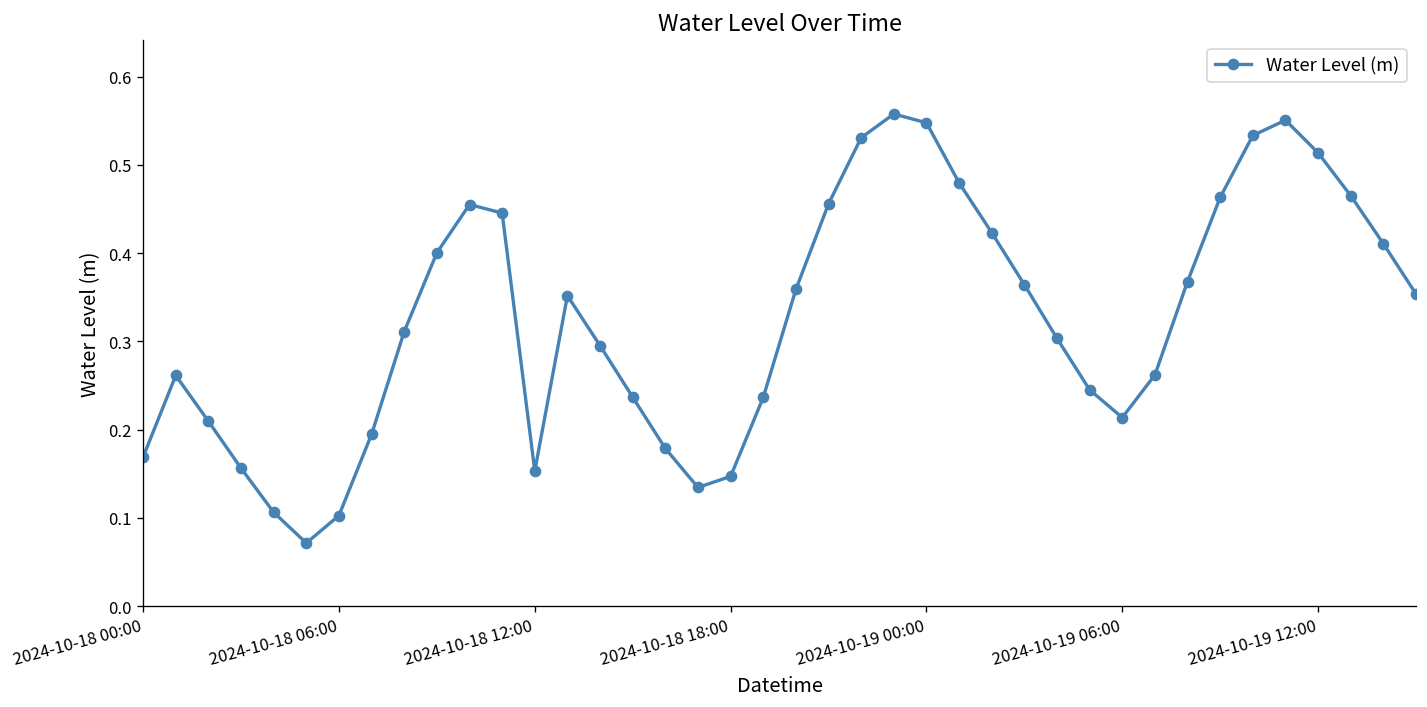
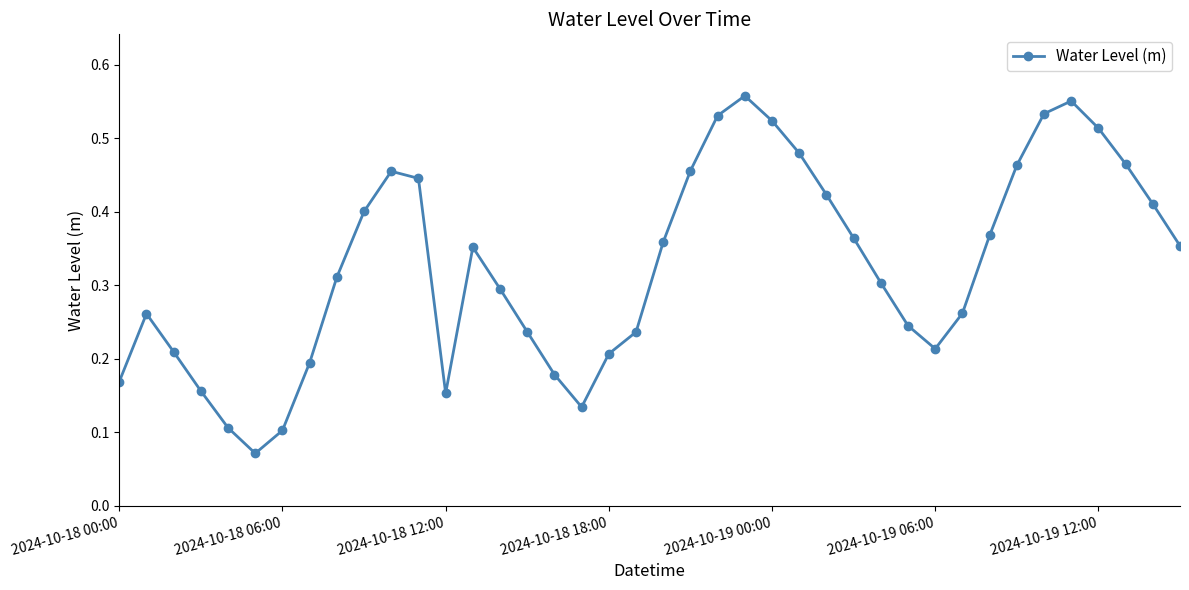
  {
    "2024-10-18 00:00": 0.17,
    "2024-10-18 06:00": 0.10,
    "2024-10-18 12:00": 0.15,
-   "2024-10-18 18:00": 0.15,
-   "2024-10-19 00:00": 0.55,
+   "2024-10-18 18:00": 0.21,
+   "2024-10-19 00:00": 0.52,
    "2024-10-19 06:00": 0.21,
    "2024-10-19 12:00": 0.51
  }
